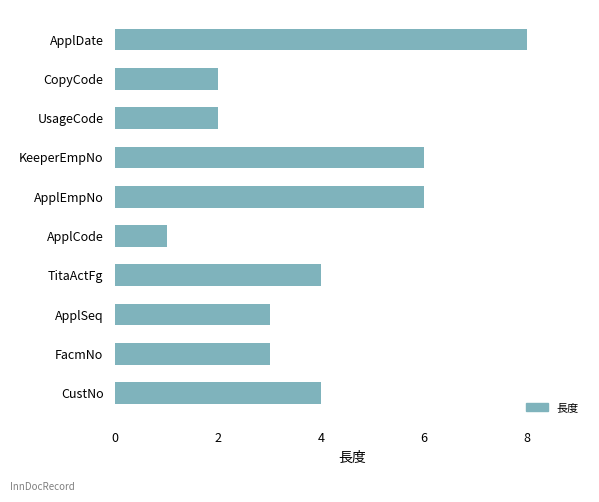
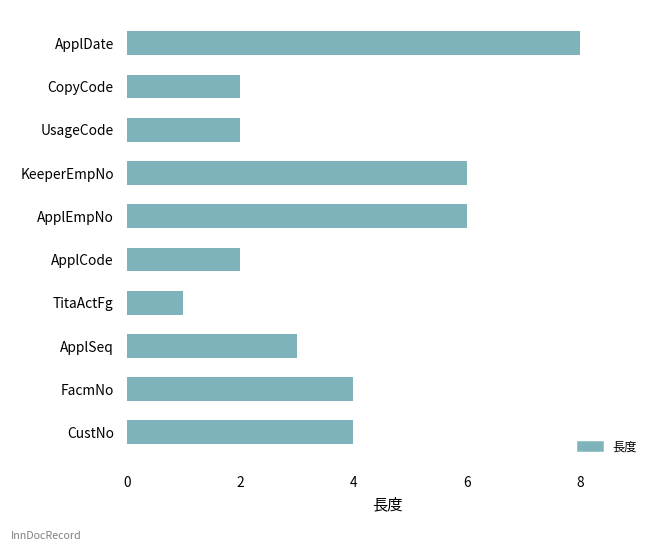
  {
    "ApplDate": 8,
    "CopyCode": 2,
    "UsageCode": 2,
    "KeeperEmpNo": 6,
    "ApplEmpNo": 6,
-   "ApplCode": 1,
-   "TitaActFg": 4,
+   "ApplCode": 2,
+   "TitaActFg": 1,
    "ApplSeq": 3,
-   "FacmNo": 3,
+   "FacmNo": 4,
    "CustNo": 4
  }
